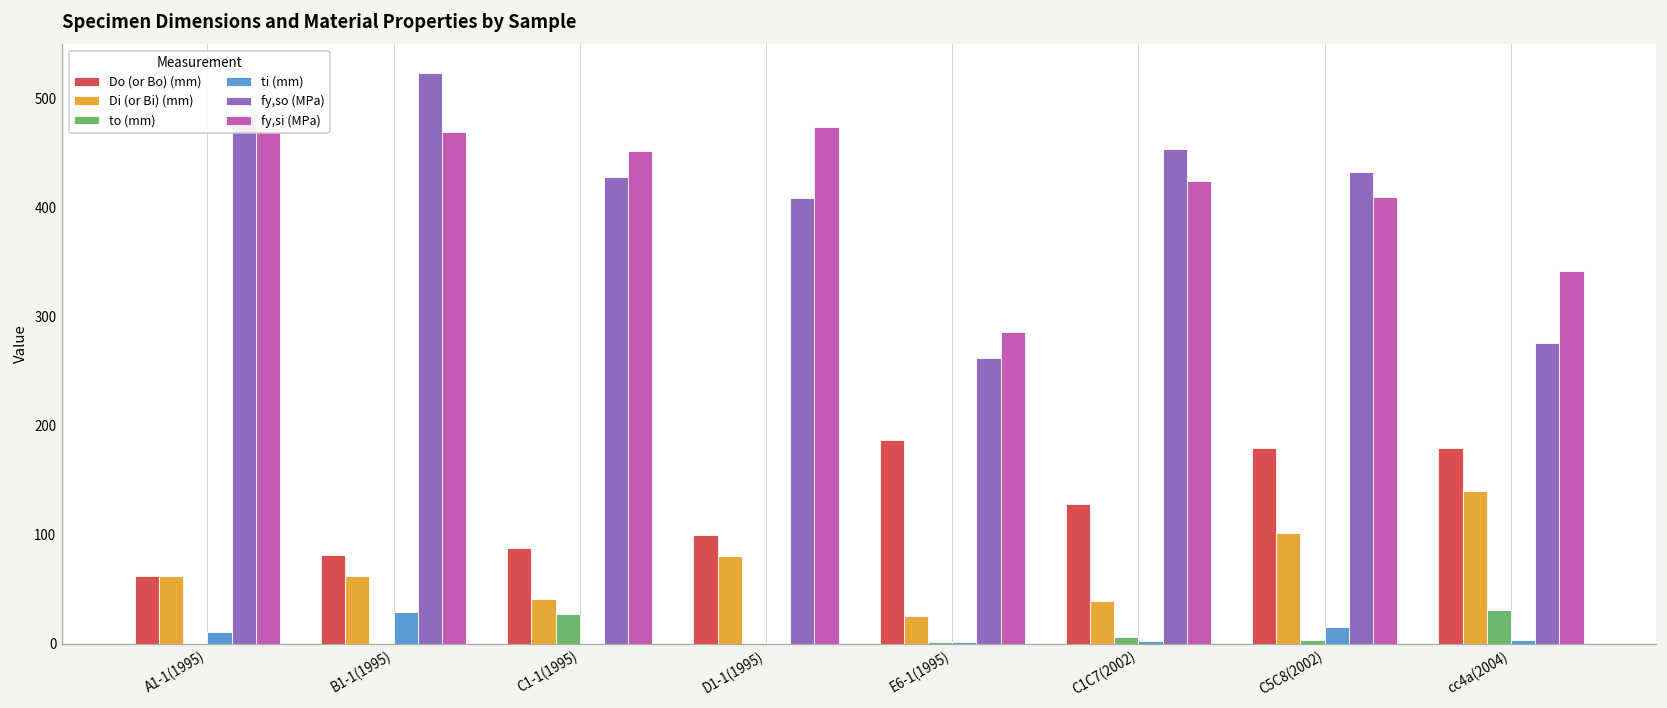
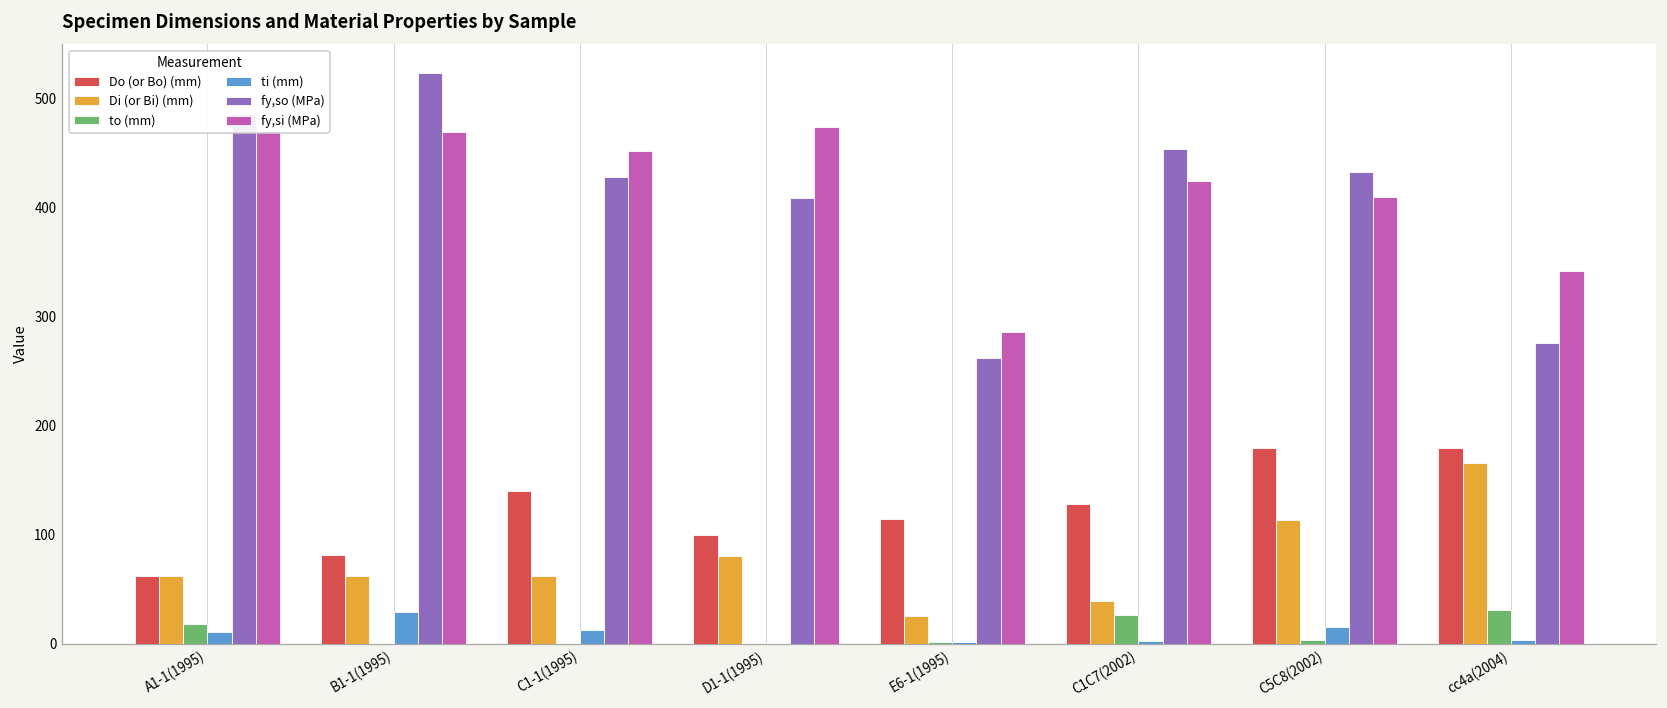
  {
    "Do (or Bo) (mm)": {
      "A1-1(1995)": 60,
      "B1-1(1995)": 80,
-     "C1-1(1995)": 90,
+     "C1-1(1995)": 140,
      "D1-1(1995)": 100,
-     "E6-1(1995)": 190,
+     "E6-1(1995)": 110,
      "C1C7(2002)": 130,
      "C5C8(2002)": 180,
      "cc4a(2004)": 180
    },
    "Di (or Bi) (mm)": {
      "A1-1(1995)": 60,
      "B1-1(1995)": 60,
-     "C1-1(1995)": 40,
+     "C1-1(1995)": 60,
      "D1-1(1995)": 80,
      "E6-1(1995)": 30,
      "C1C7(2002)": 40,
-     "C5C8(2002)": 100,
-     "cc4a(2004)": 140
+     "C5C8(2002)": 110,
+     "cc4a(2004)": 170
    },
    "to (mm)": {
-     "A1-1(1995)": 0,
-     "C1-1(1995)": 30,
-     "C1C7(2002)": 10,
+     "A1-1(1995)": 20,
+     "C1-1(1995)": 0,
+     "C1C7(2002)": 30,
      "C5C8(2002)": 0,
      "cc4a(2004)": 30
    },
    "ti (mm)": {
      "A1-1(1995)": 10,
      "B1-1(1995)": 30,
-     "C1-1(1995)": 0,
+     "C1-1(1995)": 10,
      "C1C7(2002)": 0,
      "C5C8(2002)": 20,
      "cc4a(2004)": 0
    }
  }
